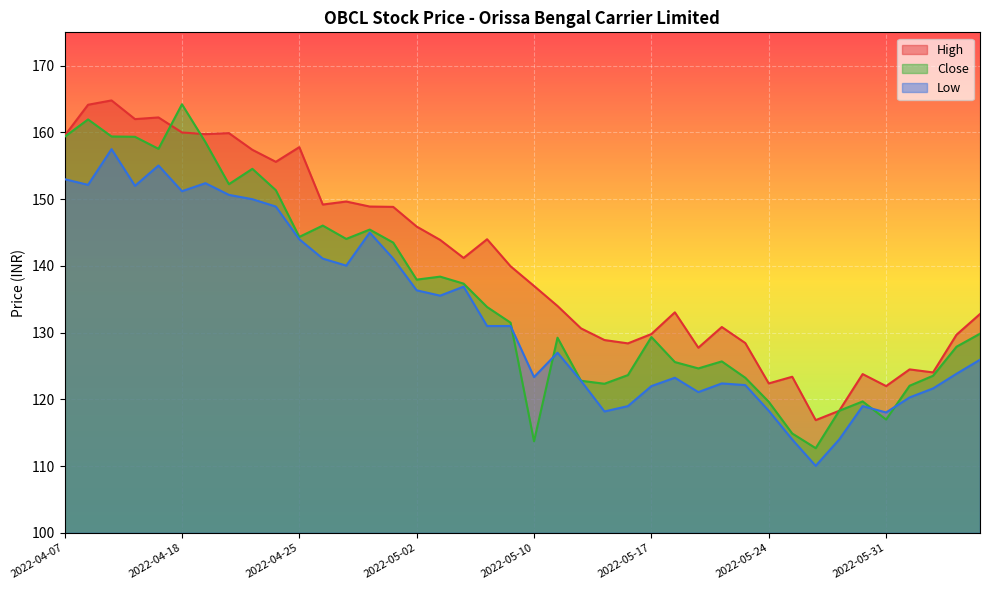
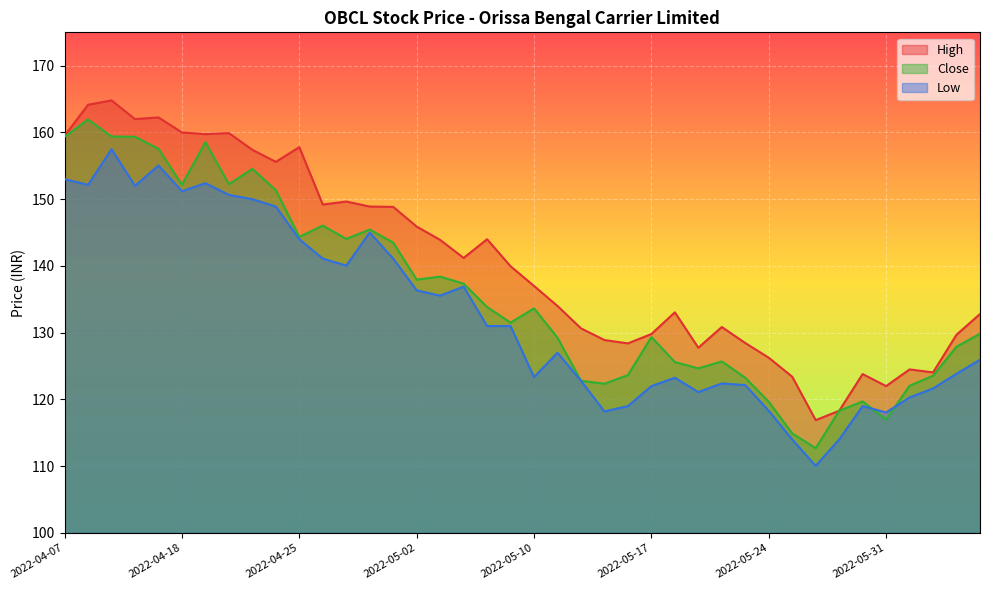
  {
    "High": {
      "2022-04-18": 160,
      "2022-04-25": 158,
      "2022-05-02": 146,
      "2022-05-10": 137,
      "2022-05-17": 130,
-     "2022-05-24": 122,
+     "2022-05-24": 126,
      "2022-05-31": 122
    },
    "Close": {
-     "2022-04-18": 164,
+     "2022-04-18": 152,
      "2022-05-02": 138,
-     "2022-05-10": 114,
+     "2022-05-10": 134,
      "2022-05-17": 129,
      "2022-05-24": 120,
      "2022-05-31": 117
    },
    "Low": {
      "2022-04-07": 153,
      "2022-04-18": 151,
      "2022-05-02": 136,
      "2022-05-10": 123,
      "2022-05-17": 122,
      "2022-05-24": 118,
      "2022-05-31": 118
    }
  }
